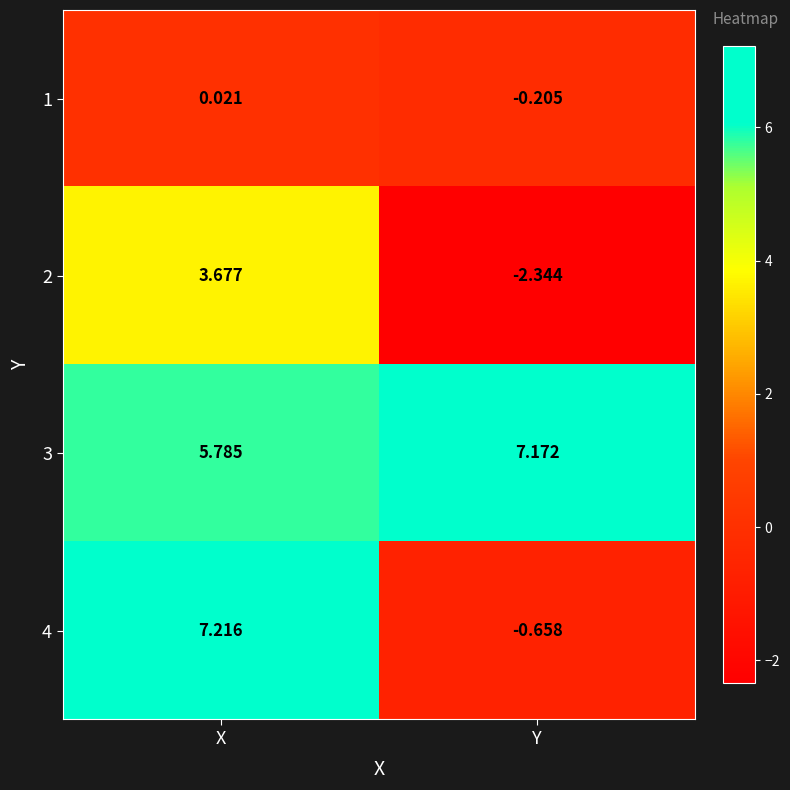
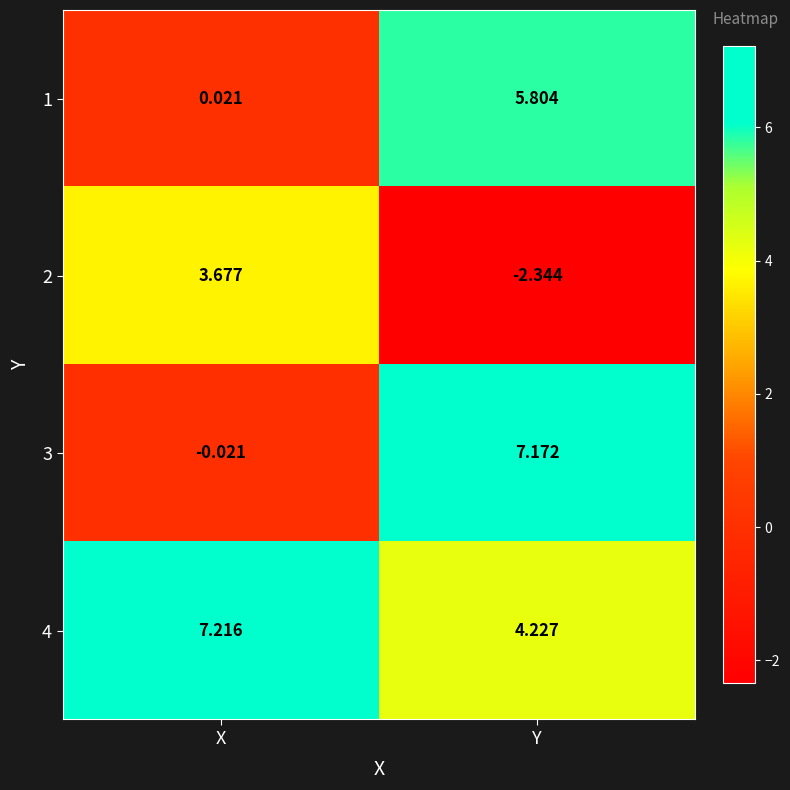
  {
    "1": {
      "X": 0.021,
-     "Y": -0.205
+     "Y": 5.804
    },
    "2": {
      "X": 3.677,
      "Y": -2.344
    },
    "3": {
-     "X": 5.785,
+     "X": -0.021,
      "Y": 7.172
    },
    "4": {
      "X": 7.216,
-     "Y": -0.658
+     "Y": 4.227
    }
  }
